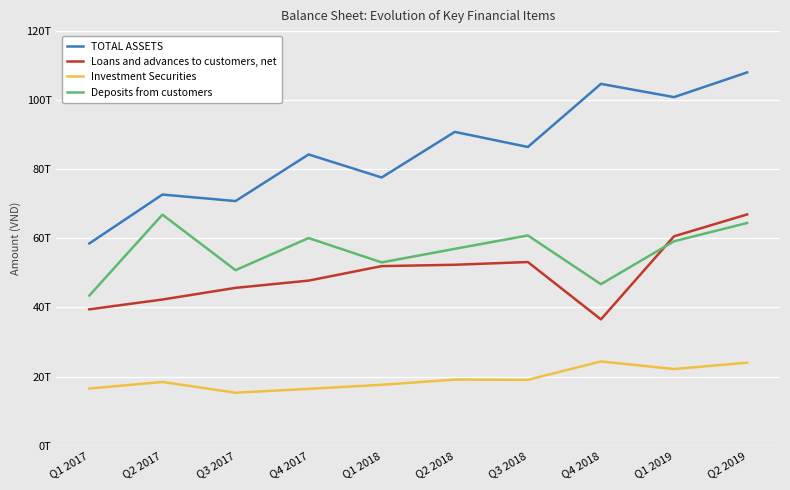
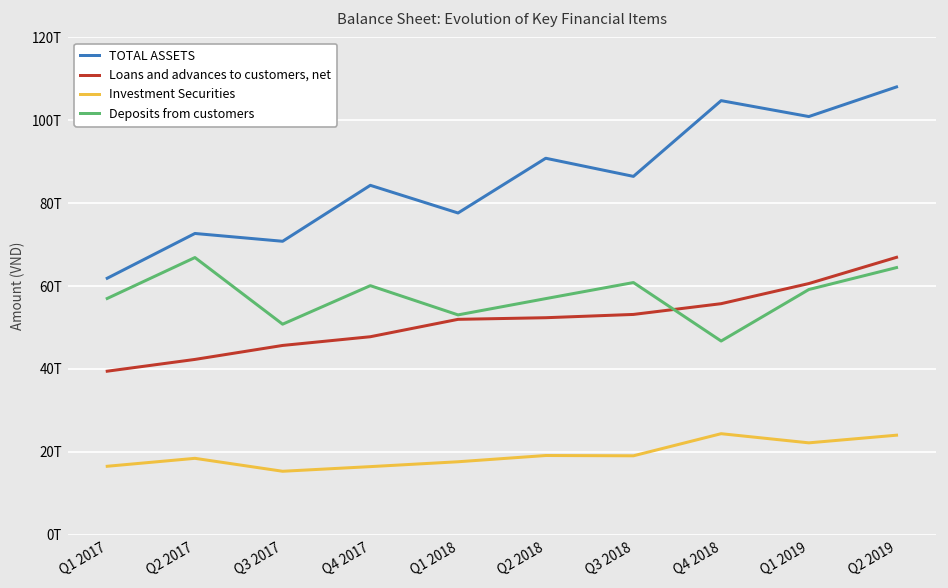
  {
    "TOTAL ASSETS": {
-     "Q1 2017": "59T",
+     "Q1 2017": "62T",
      "Q2 2017": "73T",
      "Q3 2017": "71T",
      "Q4 2017": "84T",
      "Q1 2018": "78T",
      "Q2 2018": "91T",
      "Q3 2018": "86T",
      "Q4 2018": "105T",
      "Q1 2019": "101T",
      "Q2 2019": "108T"
    },
    "Loans and advances to customers, net": {
      "Q1 2017": "39T",
      "Q2 2017": "42T",
      "Q3 2017": "46T",
      "Q4 2017": "48T",
      "Q1 2018": "52T",
      "Q2 2018": "52T",
      "Q3 2018": "53T",
-     "Q4 2018": "37T",
+     "Q4 2018": "56T",
      "Q1 2019": "61T",
      "Q2 2019": "67T"
    },
    "Investment Securities": {
      "Q1 2017": "17T",
      "Q2 2017": "18T",
      "Q3 2017": "15T",
      "Q4 2017": "16T",
      "Q1 2018": "18T",
      "Q2 2018": "19T",
      "Q3 2018": "19T",
      "Q4 2018": "24T",
      "Q1 2019": "22T",
      "Q2 2019": "24T"
    },
    "Deposits from customers": {
-     "Q1 2017": "43T",
+     "Q1 2017": "57T",
      "Q2 2017": "67T",
      "Q3 2017": "51T",
      "Q4 2017": "60T",
      "Q1 2018": "53T",
      "Q2 2018": "57T",
      "Q3 2018": "61T",
      "Q4 2018": "47T",
      "Q1 2019": "59T",
      "Q2 2019": "64T"
    }
  }
